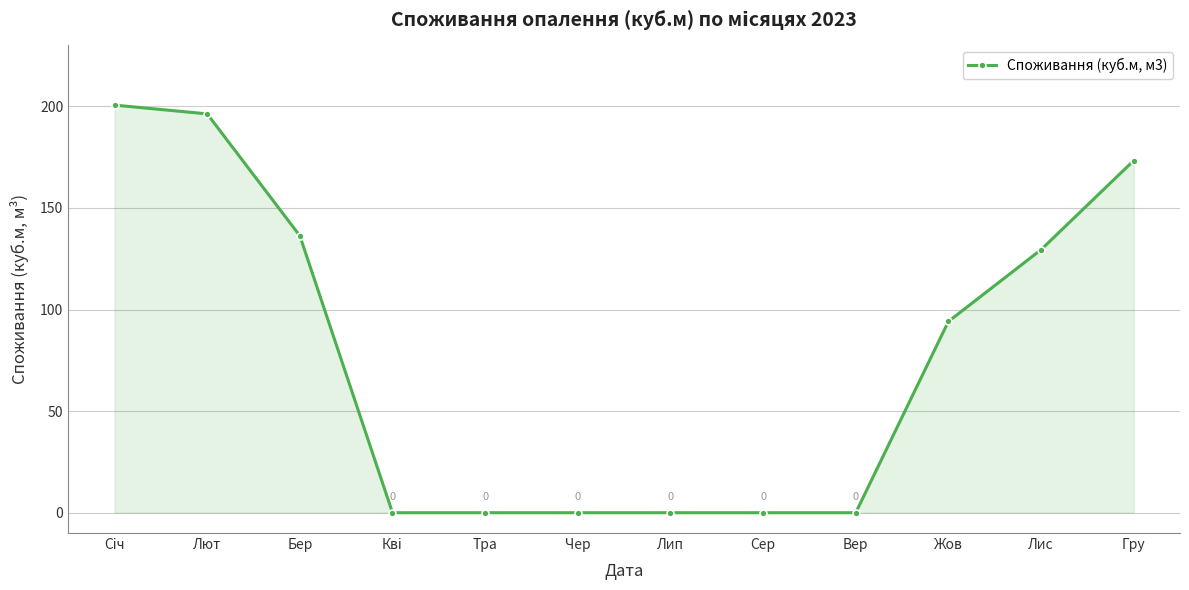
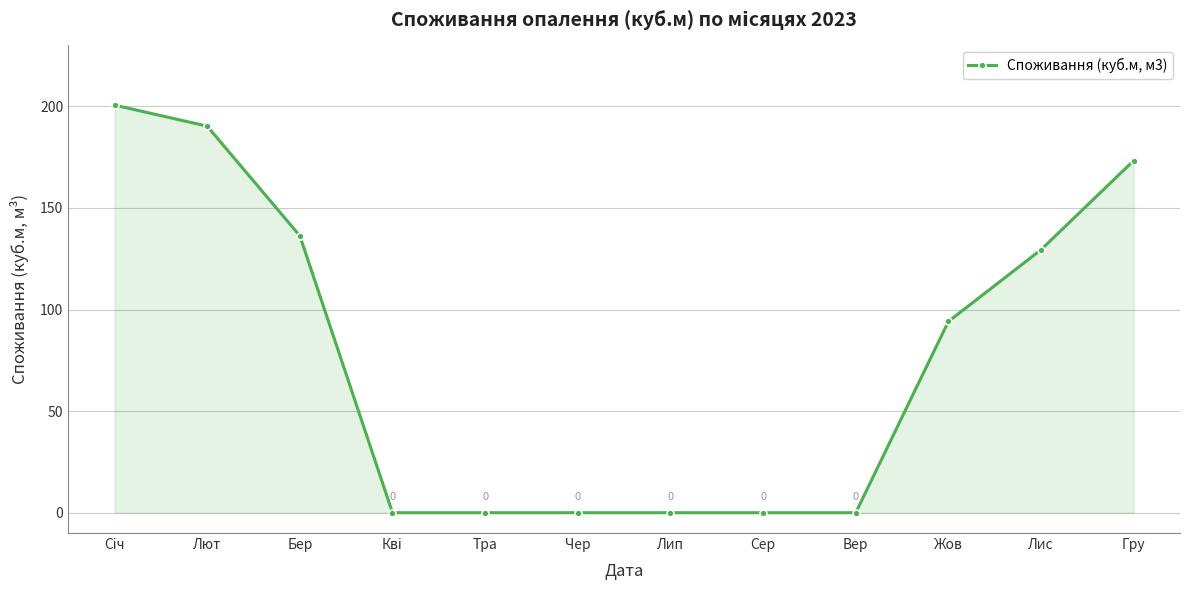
  {
    "Січ": 201,
-   "Лют": 196,
+   "Лют": 190,
    "Бер": 136,
    "Жов": 94,
    "Лис": 129,
    "Гру": 173
  }
